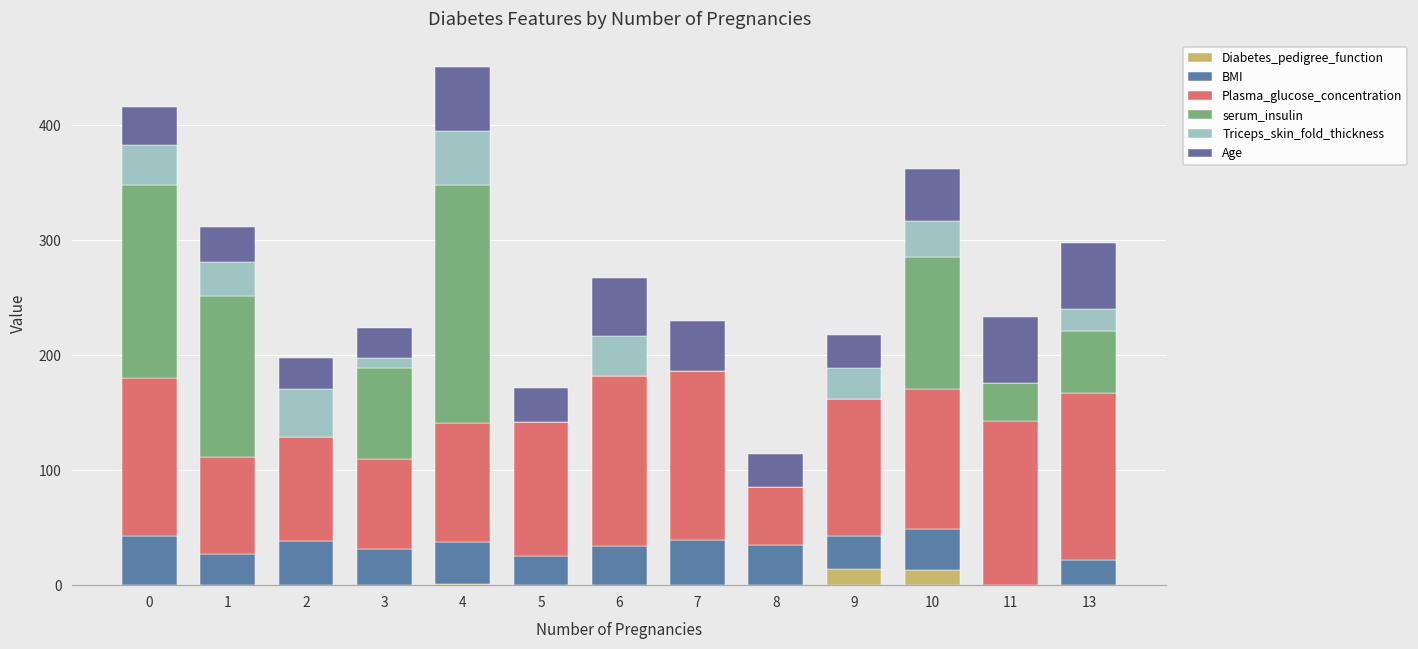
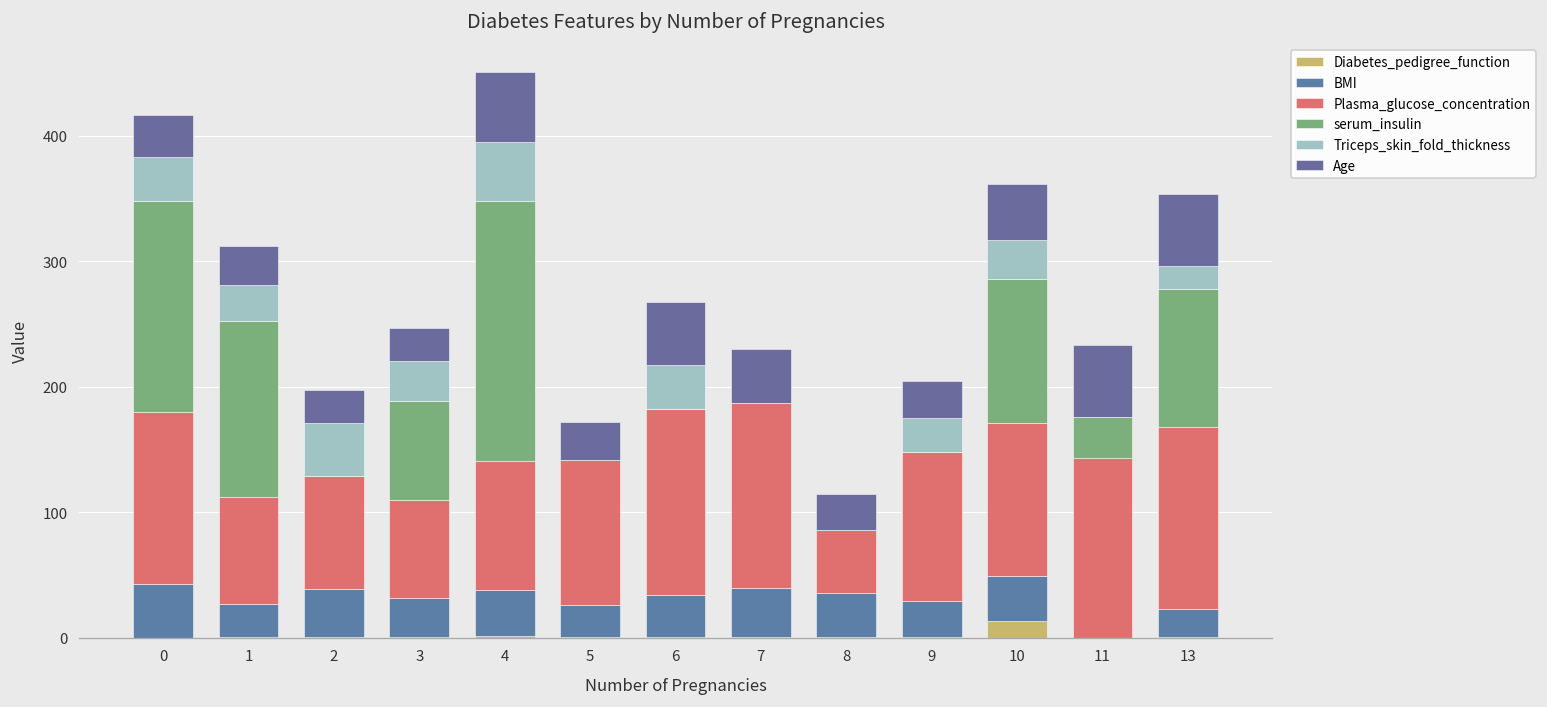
  {
    "Diabetes_pedigree_function": {
      "0": 0,
-     "9": 14,
+     "9": 0,
      "10": 13,
      "11": 0
    },
    "Plasma_glucose_concentration": {
      "0": 137,
      "1": 85,
      "2": 90,
      "3": 78,
      "4": 103,
      "5": 116,
      "6": 148,
      "7": 147,
      "8": 50,
      "9": 119,
      "10": 122,
      "11": 143,
      "13": 145
    },
    "serum_insulin": {
      "0": 168,
      "1": 140,
      "2": 0,
      "3": 79,
      "4": 207,
      "5": 0,
      "6": 0,
      "7": 0,
      "8": 0,
      "9": 0,
      "10": 115,
      "11": 33,
-     "13": 54
+     "13": 110
    },
    "Triceps_skin_fold_thickness": {
      "0": 35,
      "1": 29,
      "2": 42,
-     "3": 9,
+     "3": 32,
      "4": 47,
      "5": 0,
      "6": 35,
      "7": 0,
      "8": 0,
      "9": 27,
      "10": 31,
      "11": 0,
      "13": 19
    }
  }
